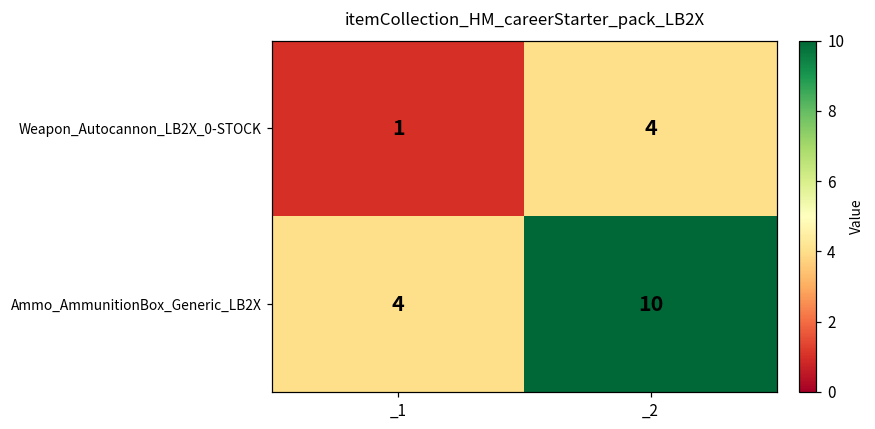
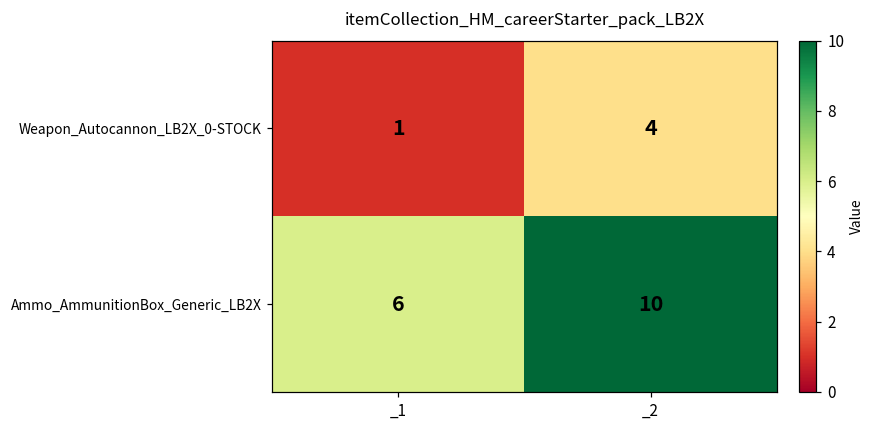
  {
    "Weapon_Autocannon_LB2X_0-STOCK": {
      "_1": 1,
      "_2": 4
    },
    "Ammo_AmmunitionBox_Generic_LB2X": {
-     "_1": 4,
+     "_1": 6,
      "_2": 10
    }
  }
